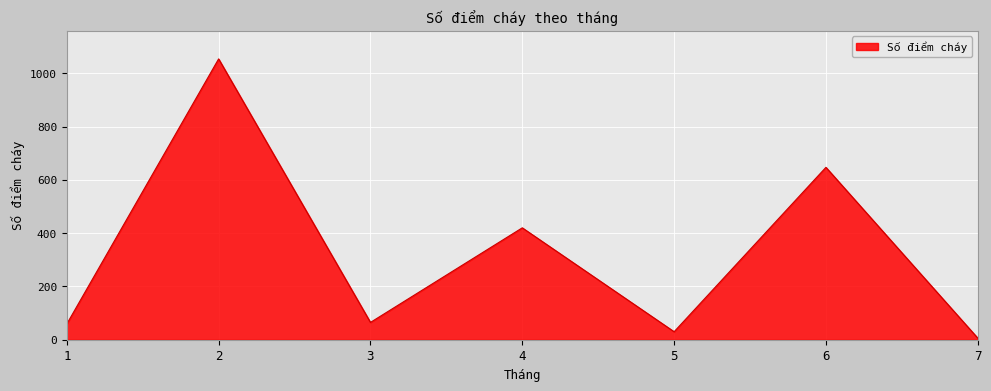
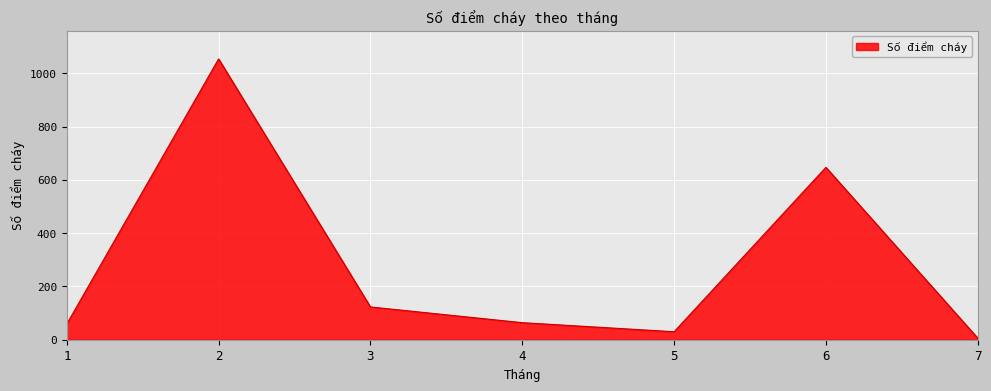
  {
    "1": 60,
    "2": 1050,
-   "3": 70,
-   "4": 420,
+   "3": 120,
+   "4": 60,
    "5": 30,
    "6": 650,
    "7": 10
  }
